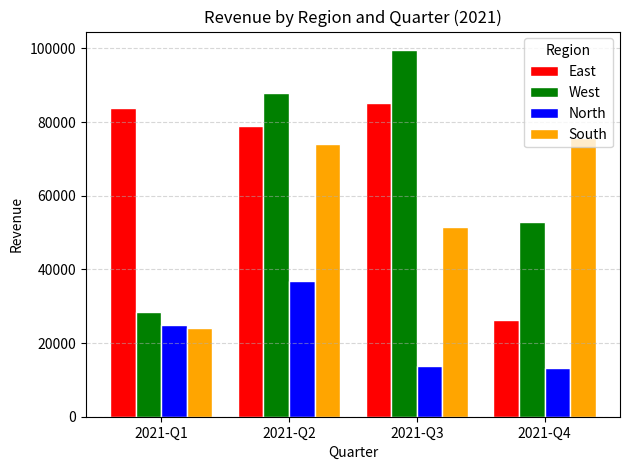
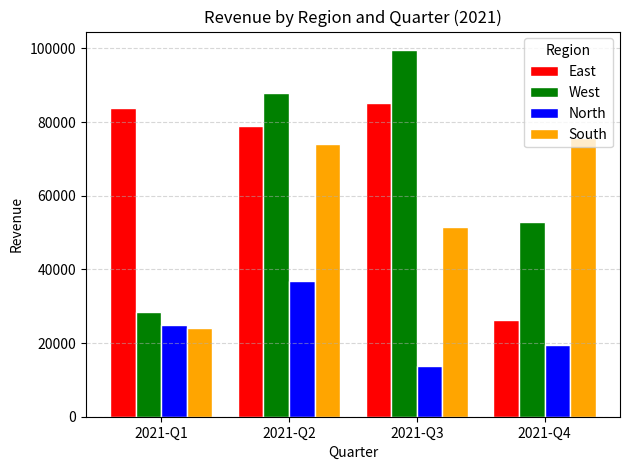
  {
    "East": {
      "2021-Q1": 84000,
      "2021-Q2": 79000,
      "2021-Q3": 85000,
      "2021-Q4": 26000
    },
    "West": {
      "2021-Q1": 29000,
      "2021-Q2": 88000,
      "2021-Q3": 100000,
      "2021-Q4": 53000
    },
    "North": {
      "2021-Q1": 25000,
      "2021-Q2": 37000,
      "2021-Q3": 14000,
-     "2021-Q4": 13000
+     "2021-Q4": 19000
    },
    "South": {
      "2021-Q1": 24000,
      "2021-Q2": 74000,
      "2021-Q3": 51000
    }
  }
